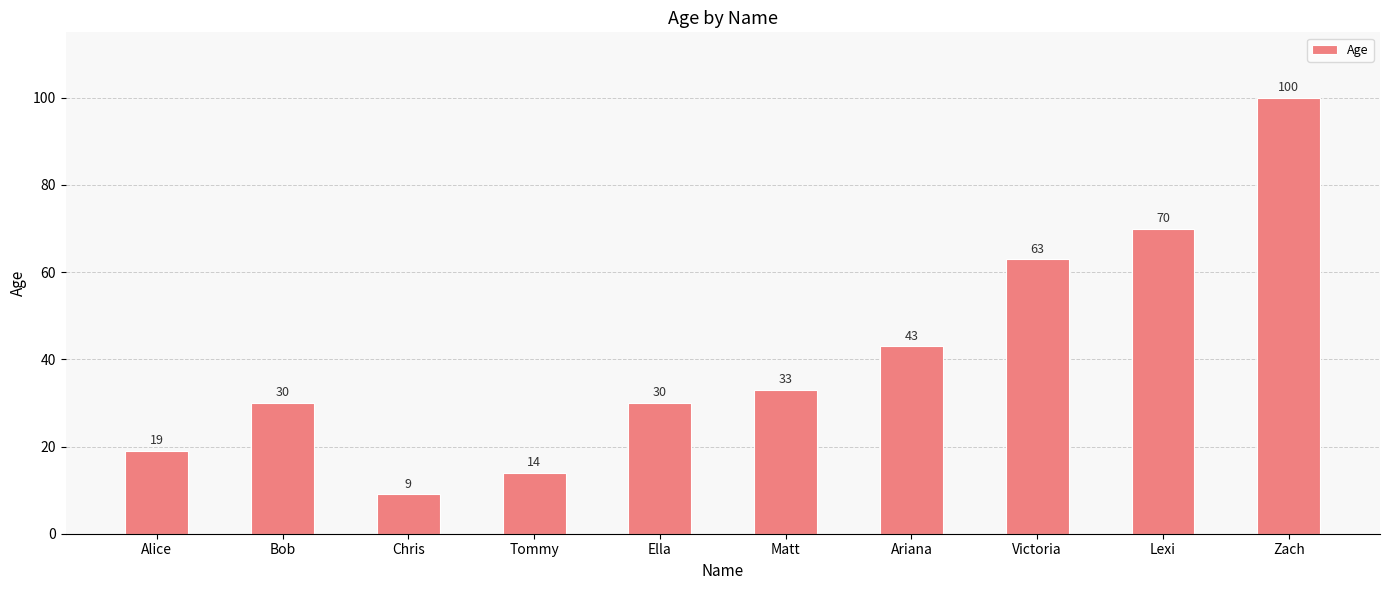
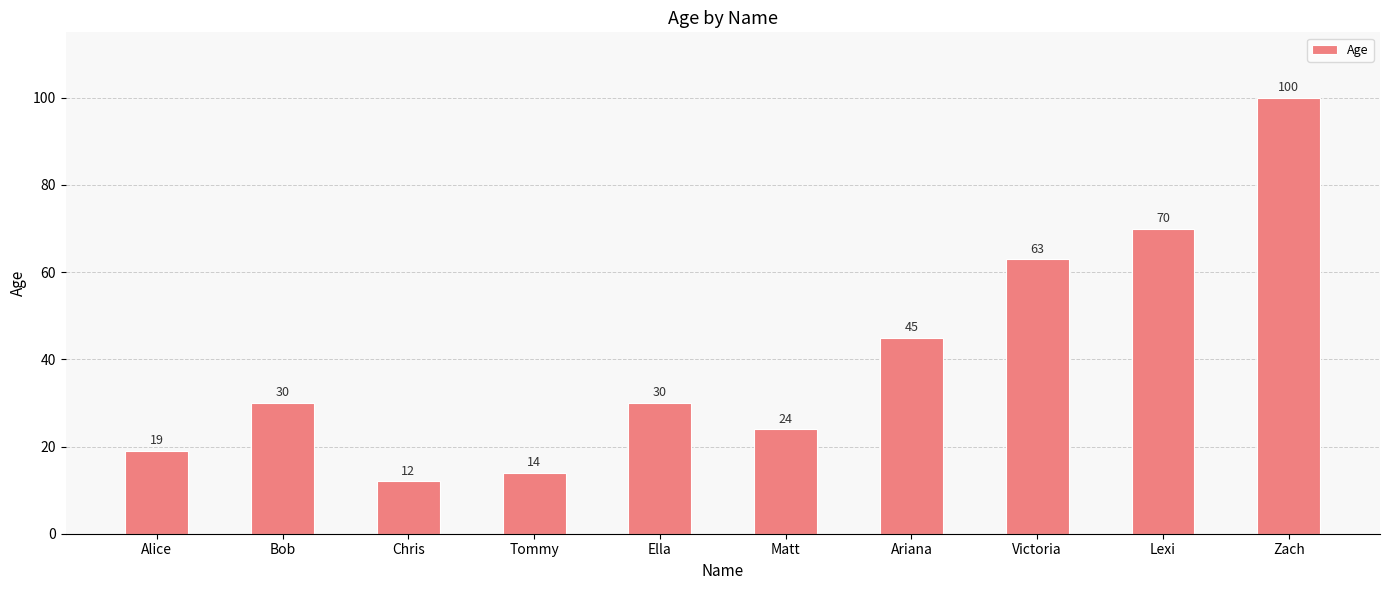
  {
    "Alice": 19,
    "Bob": 30,
-   "Chris": 9,
+   "Chris": 12,
    "Tommy": 14,
    "Ella": 30,
-   "Matt": 33,
-   "Ariana": 43,
+   "Matt": 24,
+   "Ariana": 45,
    "Victoria": 63,
    "Lexi": 70,
    "Zach": 100
  }
